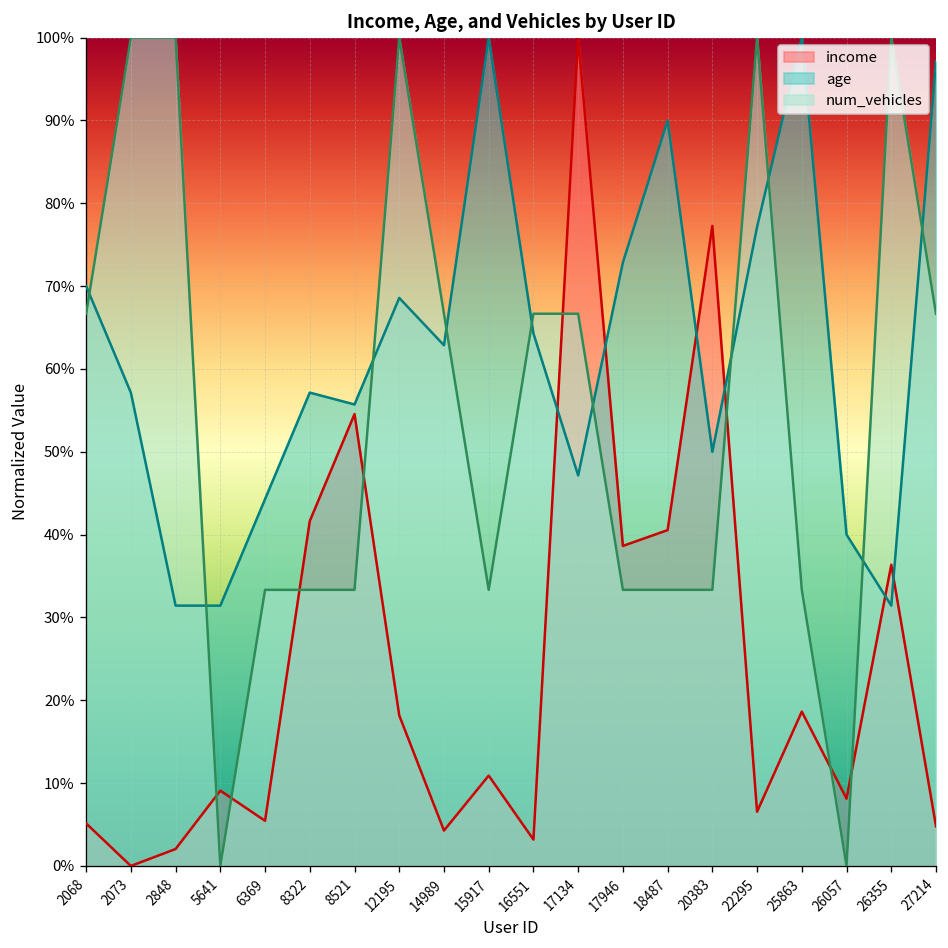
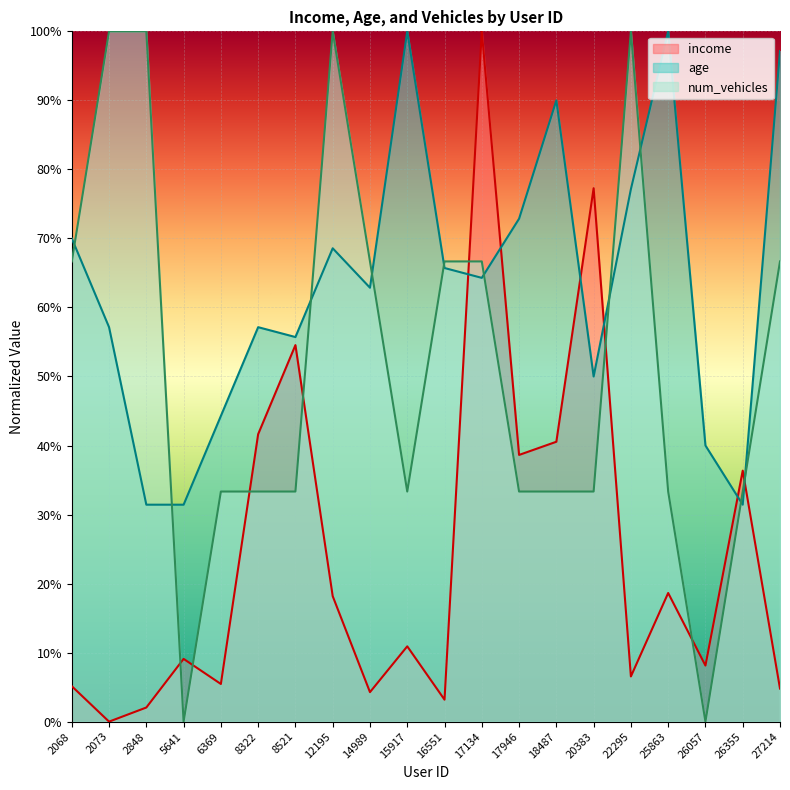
  {
    "income": {
      "2068": "5%",
      "2073": "0%",
      "2848": "2%",
      "5641": "9%",
      "6369": "5%",
      "8322": "42%",
      "8521": "55%",
      "12195": "18%",
      "14989": "4%",
      "15917": "11%",
      "16551": "3%",
      "17134": "100%",
      "17946": "39%",
      "18487": "41%",
      "20383": "77%",
      "22295": "7%",
      "25863": "19%",
      "26057": "8%",
      "26355": "36%",
      "27214": "5%"
    },
    "age": {
      "2068": "70%",
      "2073": "57%",
      "2848": "31%",
      "5641": "31%",
      "6369": "44%",
      "8322": "57%",
      "8521": "56%",
      "12195": "69%",
      "14989": "63%",
      "15917": "100%",
-     "16551": "64%",
-     "17134": "47%",
+     "16551": "66%",
+     "17134": "64%",
      "17946": "73%",
      "18487": "90%",
      "20383": "50%",
      "22295": "77%",
      "25863": "100%",
      "26057": "40%",
      "26355": "31%",
      "27214": "97%"
    },
    "num_vehicles": {
      "2068": "67%",
      "2073": "100%",
      "2848": "100%",
      "5641": "0%",
      "6369": "33%",
      "8322": "33%",
      "8521": "33%",
      "12195": "100%",
      "14989": "67%",
      "15917": "33%",
      "16551": "67%",
      "17134": "67%",
      "17946": "33%",
      "18487": "33%",
      "20383": "33%",
      "22295": "100%",
      "25863": "33%",
      "26057": "0%",
-     "26355": "100%",
+     "26355": "33%",
      "27214": "67%"
    }
  }
